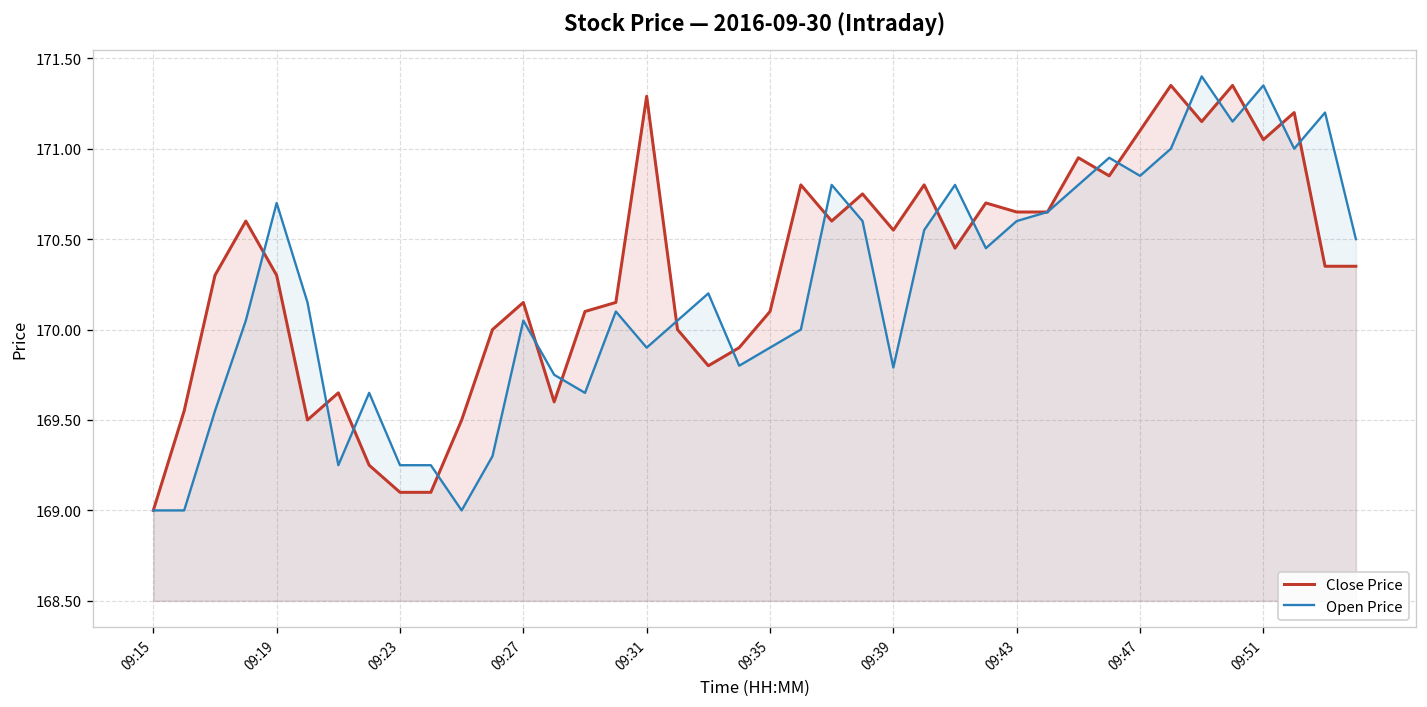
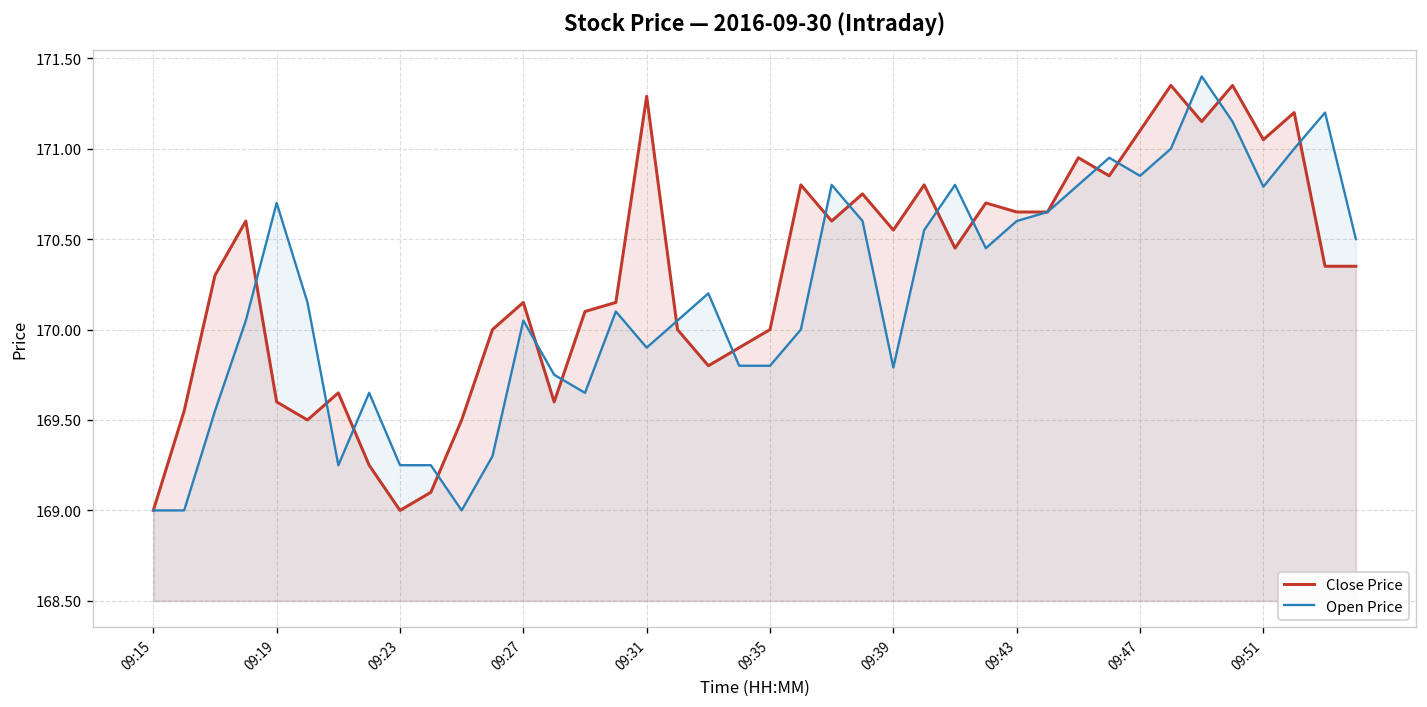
  {
    "Close Price": {
-     "09:19": 170.3,
-     "09:23": 169.1,
+     "09:19": 169.6,
+     "09:23": 169.0,
      "09:27": 170.15,
      "09:31": 171.3,
-     "09:35": 170.1,
+     "09:35": 170.0,
      "09:39": 170.55,
      "09:43": 170.65,
      "09:47": 171.1,
      "09:51": 171.05
    },
    "Open Price": {
      "09:19": 170.70,
      "09:23": 169.25,
      "09:27": 170.05,
      "09:31": 169.90,
-     "09:35": 169.9,
+     "09:35": 169.8,
      "09:39": 169.79,
      "09:43": 170.60,
      "09:47": 170.85,
-     "09:51": 171.35
+     "09:51": 170.79
    }
  }
